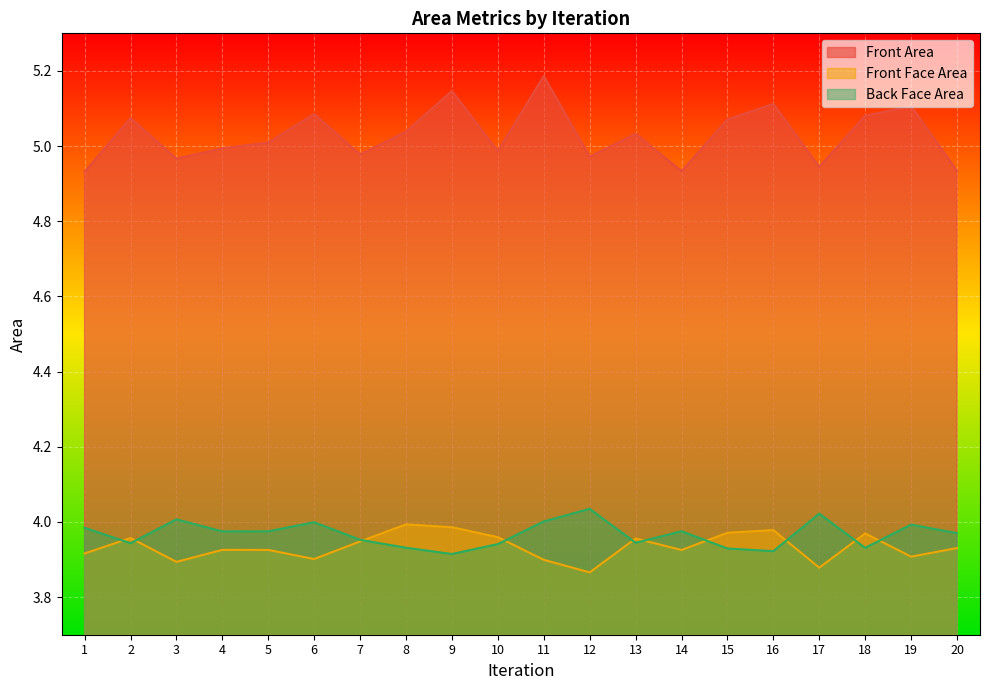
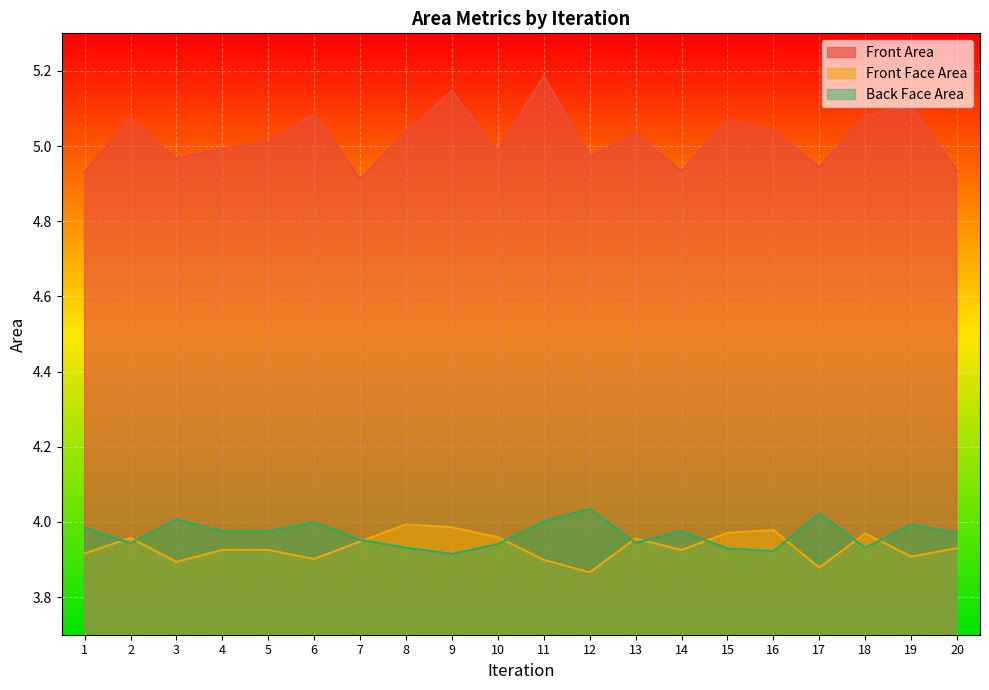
  {
    "Front Area": {
      "1": 4.93,
      "2": 5.07,
      "3": 4.97,
      "4": 4.99,
      "5": 5.01,
      "6": 5.09,
-     "7": 4.98,
+     "7": 4.91,
      "8": 5.04,
      "9": 5.15,
      "10": 4.99,
      "11": 5.19,
      "12": 4.97,
      "13": 5.03,
      "14": 4.93,
      "15": 5.07,
-     "16": 5.11,
+     "16": 5.04,
      "17": 4.94,
      "18": 5.08,
      "20": 4.93
    },
    "Front Face Area": {
      "1": 3.92,
      "2": 3.96,
      "3": 3.89,
      "4": 3.93,
      "5": 3.93,
      "6": 3.90,
      "8": 3.99,
      "9": 3.99,
      "10": 3.96,
      "11": 3.90,
      "12": 3.87,
      "13": 3.96,
      "14": 3.93,
      "15": 3.97,
      "16": 3.98,
      "17": 3.88,
      "18": 3.97,
      "19": 3.91,
      "20": 3.93
    },
    "Back Face Area": {
      "1": 3.98,
      "2": 3.94,
      "3": 4.01,
      "4": 3.97,
      "5": 3.97,
      "6": 4.00,
      "8": 3.93,
      "9": 3.91,
      "10": 3.94,
      "11": 4.00,
      "12": 4.03,
      "13": 3.94,
      "14": 3.98,
      "15": 3.93,
      "16": 3.92,
      "17": 4.02,
      "18": 3.93,
      "19": 3.99,
      "20": 3.97
    }
  }
